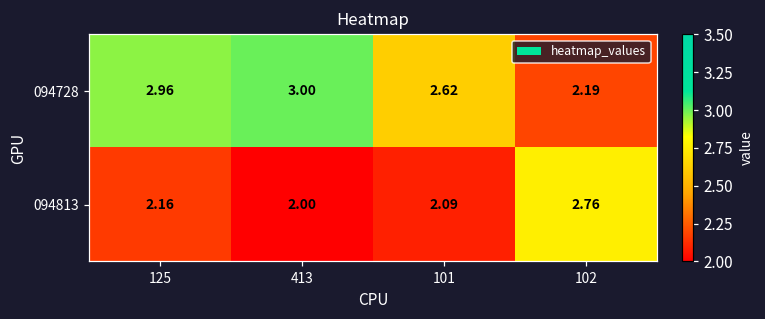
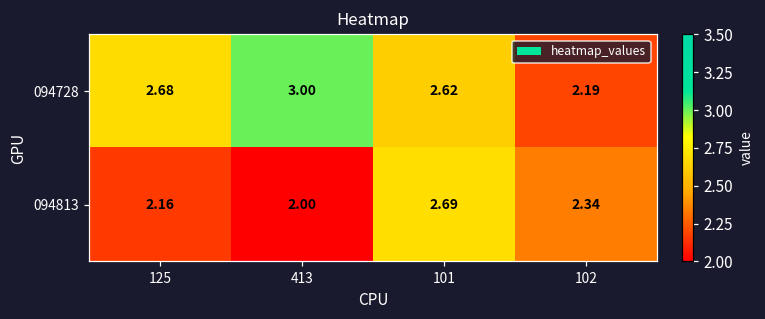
  {
    "094728": {
-     "125": 2.96,
+     "125": 2.68,
      "413": 3.00,
      "101": 2.62,
      "102": 2.19
    },
    "094813": {
      "125": 2.16,
      "413": 2.00,
-     "101": 2.09,
-     "102": 2.76
+     "101": 2.69,
+     "102": 2.34
    }
  }
